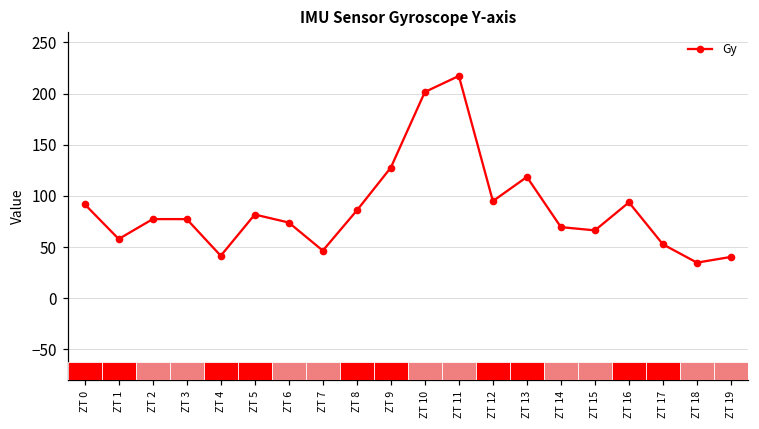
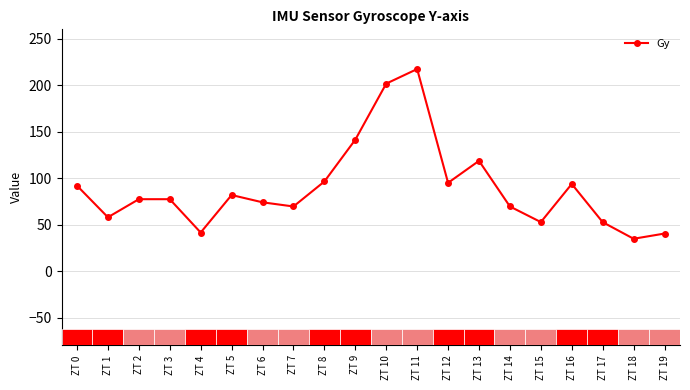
  {
    "ZT 0": 90,
    "ZT 1": 60,
    "ZT 2": 80,
    "ZT 3": 80,
    "ZT 4": 40,
    "ZT 5": 80,
    "ZT 6": 70,
-   "ZT 7": 50,
-   "ZT 8": 90,
-   "ZT 9": 130,
+   "ZT 7": 70,
+   "ZT 8": 100,
+   "ZT 9": 140,
    "ZT 10": 200,
    "ZT 11": 220,
    "ZT 12": 90,
    "ZT 13": 120,
    "ZT 14": 70,
-   "ZT 15": 70,
+   "ZT 15": 50,
    "ZT 16": 90,
    "ZT 17": 50,
    "ZT 18": 30,
    "ZT 19": 40
  }
